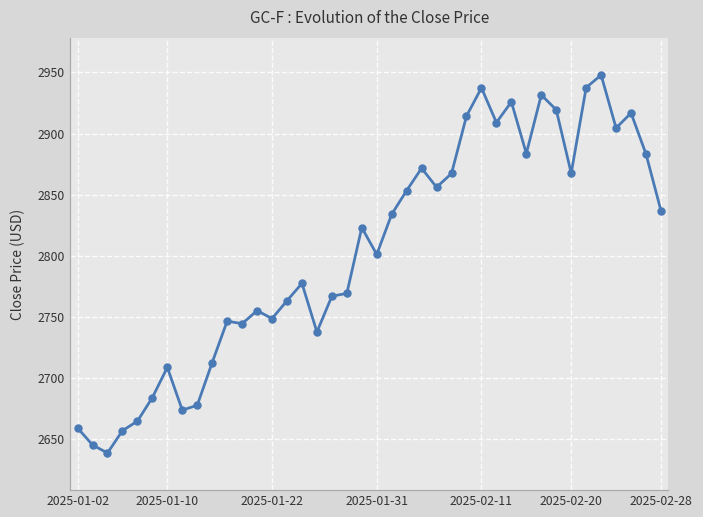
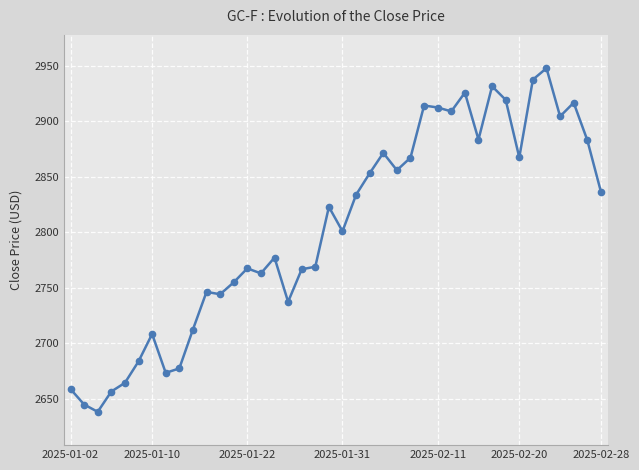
  {
    "2025-01-02": 2659,
    "2025-01-10": 2709,
-   "2025-01-22": 2748,
+   "2025-01-22": 2768,
    "2025-01-31": 2801,
-   "2025-02-11": 2937,
+   "2025-02-11": 2913,
    "2025-02-20": 2868,
    "2025-02-28": 2837
  }
